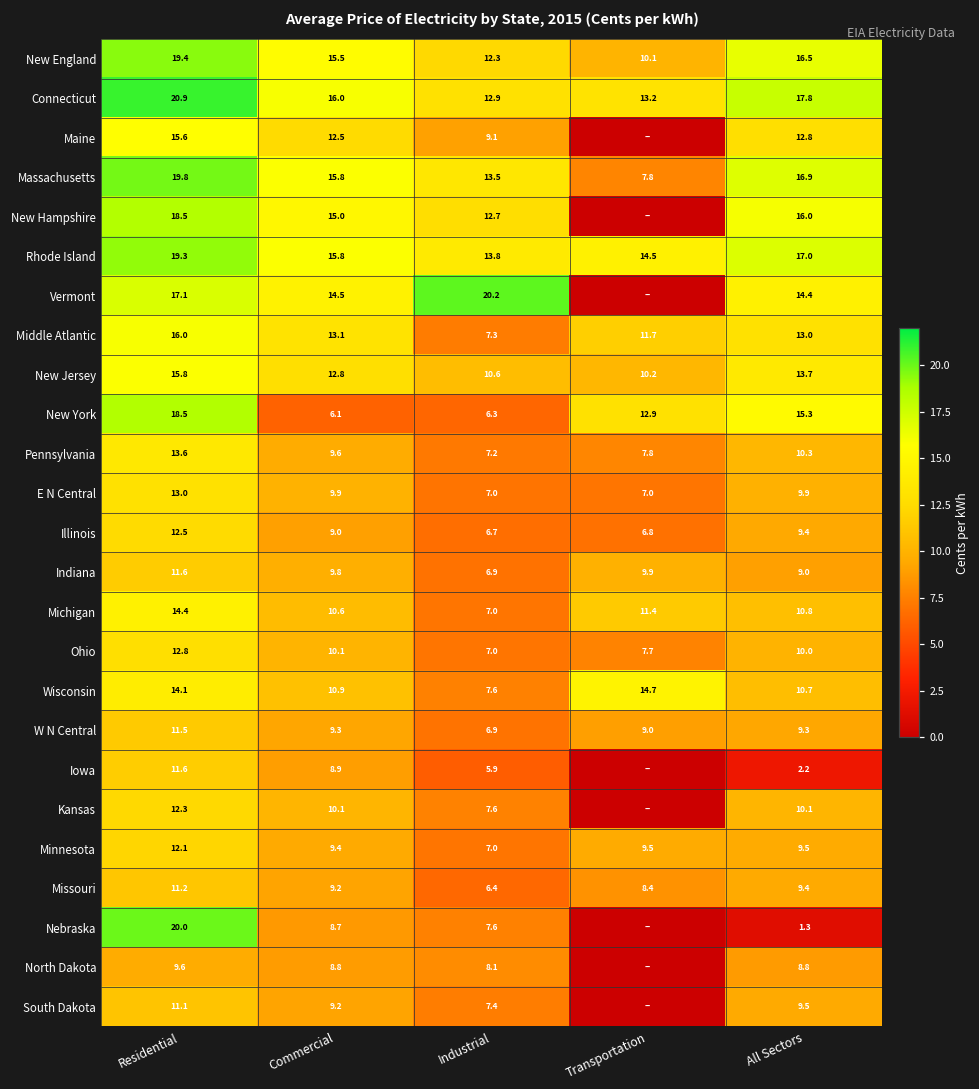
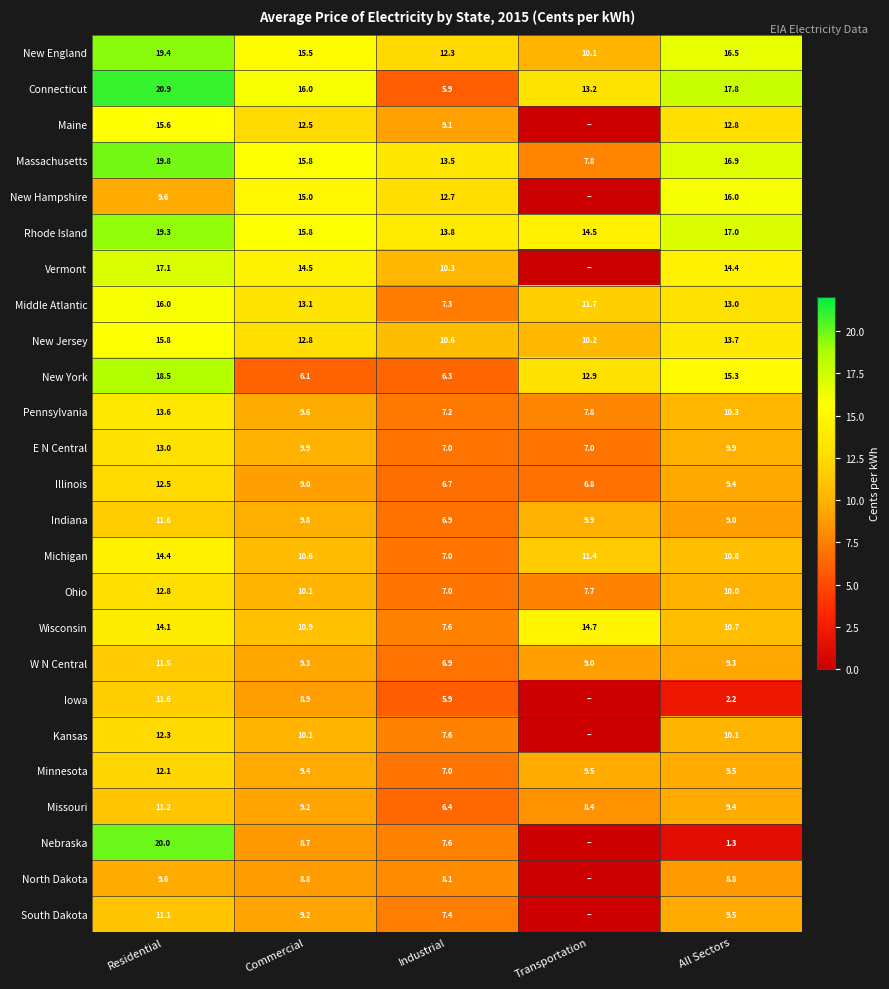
  {
    "New England": {
      "Residential": 19.4,
      "Commercial": 15.5,
      "Industrial": 12.3,
      "Transportation": 10.1,
      "All Sectors": 16.5
    },
    "Connecticut": {
      "Residential": 20.9,
      "Commercial": 16.0,
-     "Industrial": 12.9,
+     "Industrial": 5.9,
      "Transportation": 13.2,
      "All Sectors": 17.8
    },
    "Maine": {
      "Residential": 15.6,
      "Commercial": 12.5,
      "Industrial": 9.1,
      "All Sectors": 12.8
    },
    "Massachusetts": {
      "Residential": 19.8,
      "Commercial": 15.8,
      "Industrial": 13.5,
      "Transportation": 7.8,
      "All Sectors": 16.9
    },
    "New Hampshire": {
-     "Residential": 18.5,
+     "Residential": 9.6,
      "Commercial": 15.0,
      "Industrial": 12.7,
      "All Sectors": 16.0
    },
    "Rhode Island": {
      "Residential": 19.3,
      "Commercial": 15.8,
      "Industrial": 13.8,
      "Transportation": 14.5,
      "All Sectors": 17.0
    },
    "Vermont": {
      "Residential": 17.1,
      "Commercial": 14.5,
-     "Industrial": 20.2,
+     "Industrial": 10.3,
      "All Sectors": 14.4
    },
    "Middle Atlantic": {
      "Residential": 16.0,
      "Commercial": 13.1,
      "Industrial": 7.3,
      "Transportation": 11.7,
      "All Sectors": 13.0
    },
    "New Jersey": {
      "Residential": 15.8,
      "Commercial": 12.8,
      "Industrial": 10.6,
      "Transportation": 10.2,
      "All Sectors": 13.7
    },
    "New York": {
      "Residential": 18.5,
      "Commercial": 6.1,
      "Industrial": 6.3,
      "Transportation": 12.9,
      "All Sectors": 15.3
    },
    "Pennsylvania": {
      "Residential": 13.6,
      "Commercial": 9.6,
      "Industrial": 7.2,
      "Transportation": 7.8,
      "All Sectors": 10.3
    },
    "E N Central": {
      "Residential": 13.0,
      "Commercial": 9.9,
      "Industrial": 7.0,
      "Transportation": 7.0,
      "All Sectors": 9.9
    },
    "Illinois": {
      "Residential": 12.5,
      "Commercial": 9.0,
      "Industrial": 6.7,
      "Transportation": 6.8,
      "All Sectors": 9.4
    },
    "Indiana": {
      "Residential": 11.6,
      "Commercial": 9.8,
      "Industrial": 6.9,
      "Transportation": 9.9,
      "All Sectors": 9.0
    },
    "Michigan": {
      "Residential": 14.4,
      "Commercial": 10.6,
      "Industrial": 7.0,
      "Transportation": 11.4,
      "All Sectors": 10.8
    },
    "Ohio": {
      "Residential": 12.8,
      "Commercial": 10.1,
      "Industrial": 7.0,
      "Transportation": 7.7,
      "All Sectors": 10.0
    },
    "Wisconsin": {
      "Residential": 14.1,
      "Commercial": 10.9,
      "Industrial": 7.6,
      "Transportation": 14.7,
      "All Sectors": 10.7
    },
    "W N Central": {
      "Residential": 11.5,
      "Commercial": 9.3,
      "Industrial": 6.9,
      "Transportation": 9.0,
      "All Sectors": 9.3
    },
    "Iowa": {
      "Residential": 11.6,
      "Commercial": 8.9,
      "Industrial": 5.9,
      "All Sectors": 2.2
    },
    "Kansas": {
      "Residential": 12.3,
      "Commercial": 10.1,
      "Industrial": 7.6,
      "All Sectors": 10.1
    },
    "Minnesota": {
      "Residential": 12.1,
      "Commercial": 9.4,
      "Industrial": 7.0,
      "Transportation": 9.5,
      "All Sectors": 9.5
    },
    "Missouri": {
      "Residential": 11.2,
      "Commercial": 9.2,
      "Industrial": 6.4,
      "Transportation": 8.4,
      "All Sectors": 9.4
    },
    "Nebraska": {
      "Residential": 20.0,
      "Commercial": 8.7,
      "Industrial": 7.6,
      "All Sectors": 1.3
    },
    "North Dakota": {
      "Residential": 9.6,
      "Commercial": 8.8,
      "Industrial": 8.1,
      "All Sectors": 8.8
    },
    "South Dakota": {
      "Residential": 11.1,
      "Commercial": 9.2,
      "Industrial": 7.4,
      "All Sectors": 9.5
    }
  }
